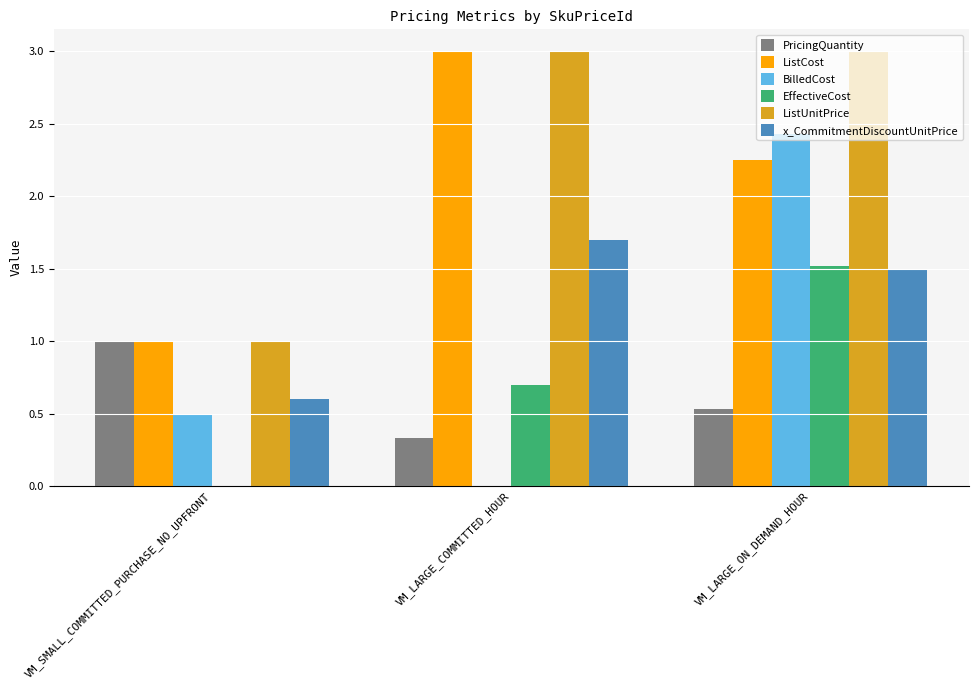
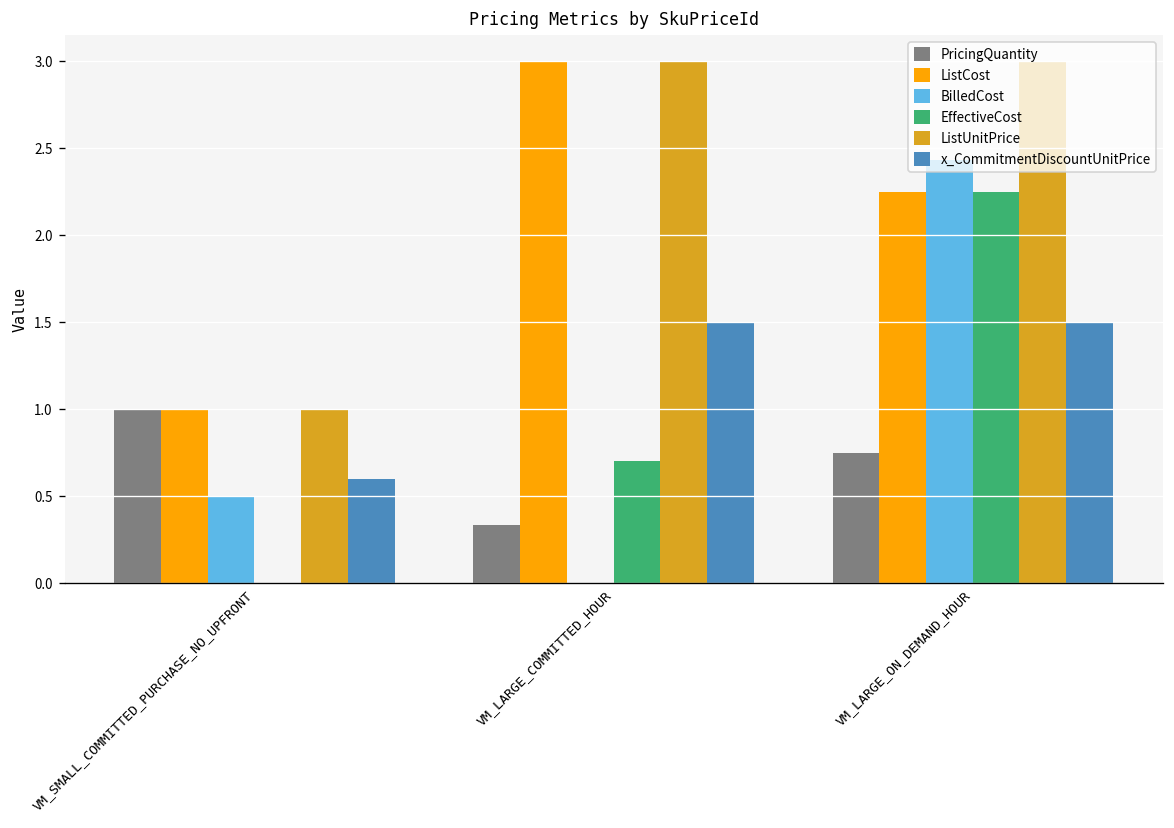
  {
    "PricingQuantity": {
      "VM_SMALL_COMMITTED_PURCHASE_NO_UPFRONT": 1.00,
      "VM_LARGE_COMMITTED_HOUR": 0.33,
-     "VM_LARGE_ON_DEMAND_HOUR": 0.53
+     "VM_LARGE_ON_DEMAND_HOUR": 0.75
    },
    "BilledCost": {
      "VM_SMALL_COMMITTED_PURCHASE_NO_UPFRONT": 0.50,
      "VM_LARGE_COMMITTED_HOUR": 0.00
    },
    "EffectiveCost": {
      "VM_SMALL_COMMITTED_PURCHASE_NO_UPFRONT": 0.00,
      "VM_LARGE_COMMITTED_HOUR": 0.70,
-     "VM_LARGE_ON_DEMAND_HOUR": 1.52
+     "VM_LARGE_ON_DEMAND_HOUR": 2.25
    },
    "x_CommitmentDiscountUnitPrice": {
      "VM_SMALL_COMMITTED_PURCHASE_NO_UPFRONT": 0.6,
-     "VM_LARGE_COMMITTED_HOUR": 1.7,
+     "VM_LARGE_COMMITTED_HOUR": 1.5,
      "VM_LARGE_ON_DEMAND_HOUR": 1.5
    }
  }
